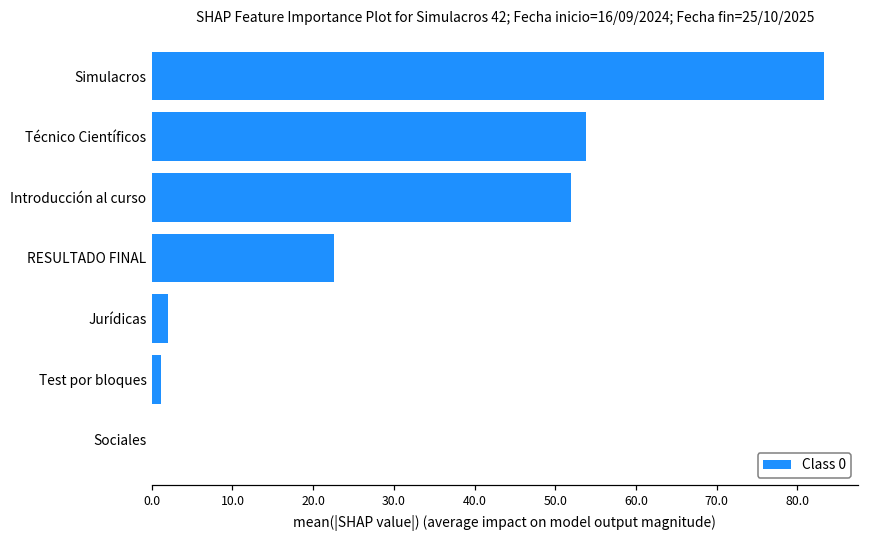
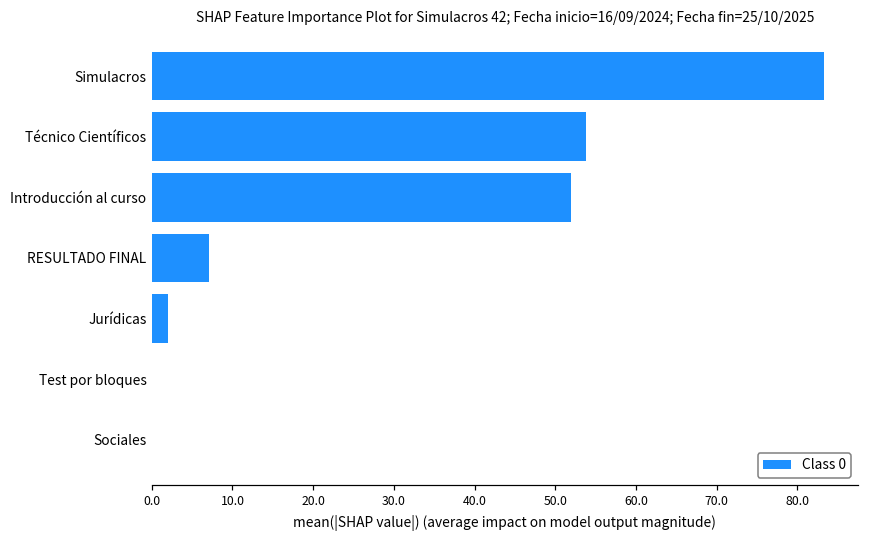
  {
    "Simulacros": 83,
    "Técnico Científicos": 54,
    "Introducción al curso": 52,
-   "RESULTADO FINAL": 23,
+   "RESULTADO FINAL": 7,
    "Jurídicas": 2,
-   "Test por bloques": 1,
+   "Test por bloques": 0,
    "Sociales": 0
  }
